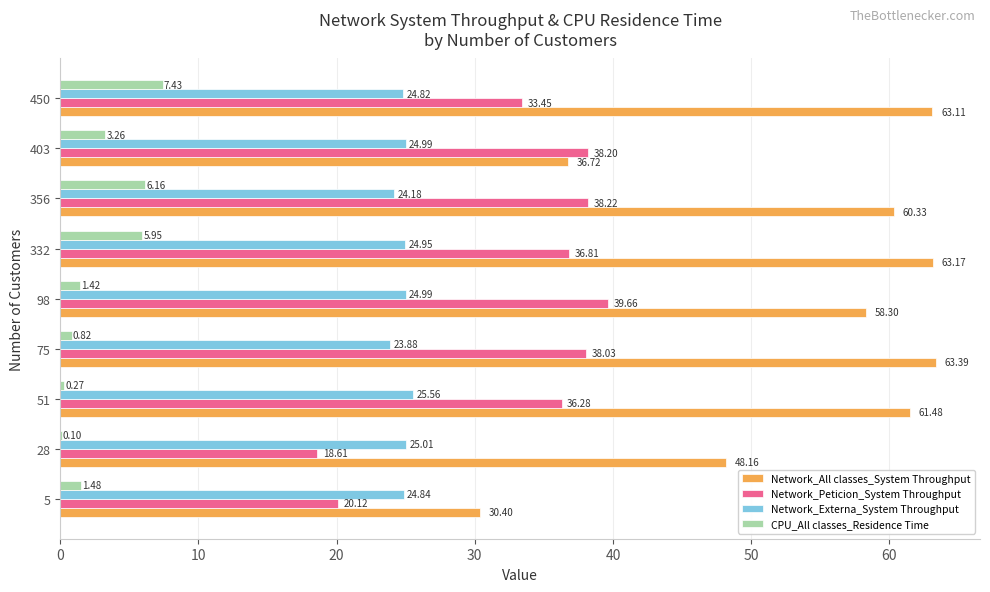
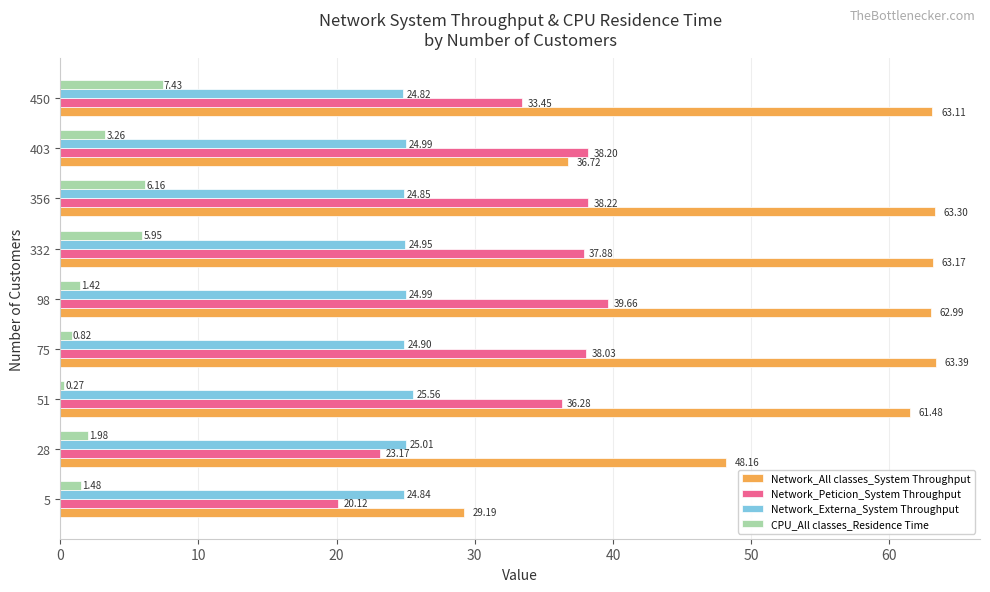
  {
    "Network_All classes_System Throughput": {
      "450": 63.11,
      "403": 36.72,
-     "356": 60.33,
+     "356": 63.30,
      "332": 63.17,
-     "98": 58.30,
+     "98": 62.99,
      "75": 63.39,
      "51": 61.48,
      "28": 48.16,
-     "5": 30.40
+     "5": 29.19
    },
    "Network_Peticion_System Throughput": {
      "450": 33.45,
      "403": 38.20,
      "356": 38.22,
-     "332": 36.81,
+     "332": 37.88,
      "98": 39.66,
      "75": 38.03,
      "51": 36.28,
-     "28": 18.61,
+     "28": 23.17,
      "5": 20.12
    },
    "Network_Externa_System Throughput": {
      "450": 24.82,
      "403": 24.99,
-     "356": 24.18,
+     "356": 24.85,
      "332": 24.95,
      "98": 24.99,
-     "75": 23.88,
+     "75": 24.90,
      "51": 25.56,
      "28": 25.01,
      "5": 24.84
    },
    "CPU_All classes_Residence Time": {
      "450": 7.43,
      "403": 3.26,
      "356": 6.16,
      "332": 5.95,
      "98": 1.42,
      "75": 0.82,
      "51": 0.27,
-     "28": 0.10,
+     "28": 1.98,
      "5": 1.48
    }
  }
